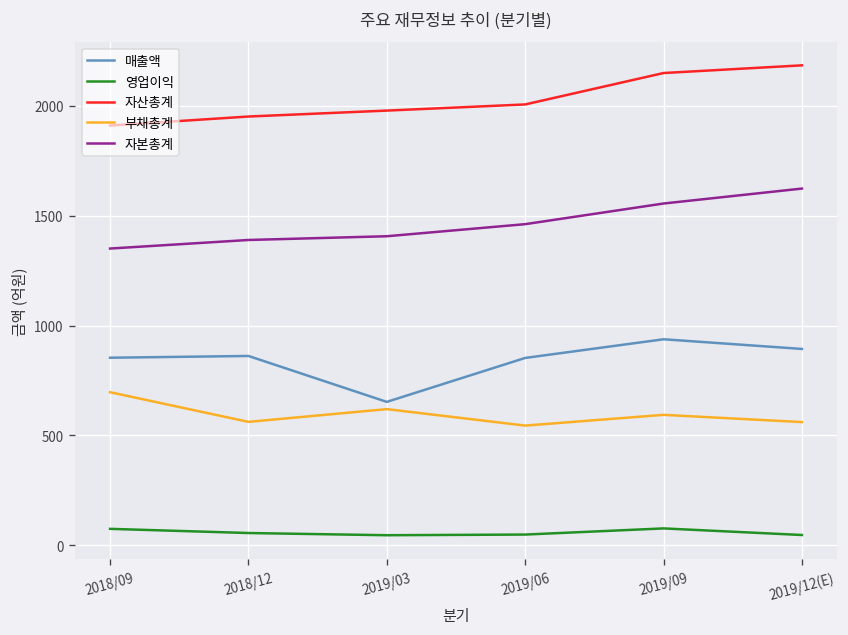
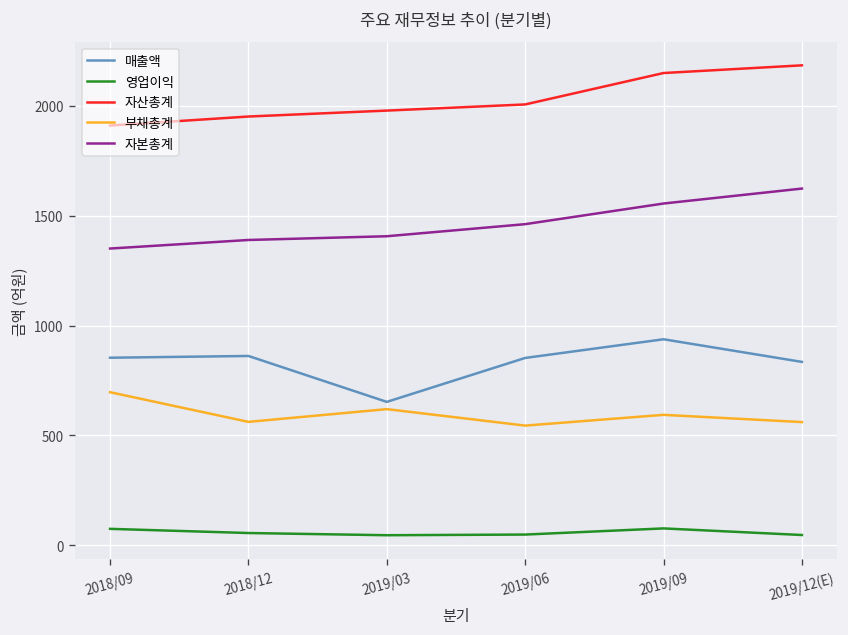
  {
    "매출액": {
      "2018/09": 850,
      "2018/12": 860,
      "2019/03": 650,
      "2019/06": 850,
      "2019/09": 940,
-     "2019/12(E)": 890
+     "2019/12(E)": 840
    },
    "영업이익": {
      "2018/09": 80,
      "2018/12": 60,
      "2019/03": 50,
      "2019/06": 50,
      "2019/09": 80,
      "2019/12(E)": 50
    },
    "자산총계": {
      "2018/12": 1950,
      "2019/03": 1980,
      "2019/06": 2010,
      "2019/09": 2150,
      "2019/12(E)": 2190
    },
    "부채총계": {
      "2018/09": 700,
      "2018/12": 560,
      "2019/03": 620,
      "2019/06": 550,
      "2019/09": 590,
      "2019/12(E)": 560
    },
    "자본총계": {
      "2018/09": 1350,
      "2018/12": 1390,
      "2019/03": 1410,
      "2019/06": 1460,
      "2019/09": 1560,
      "2019/12(E)": 1620
    }
  }
